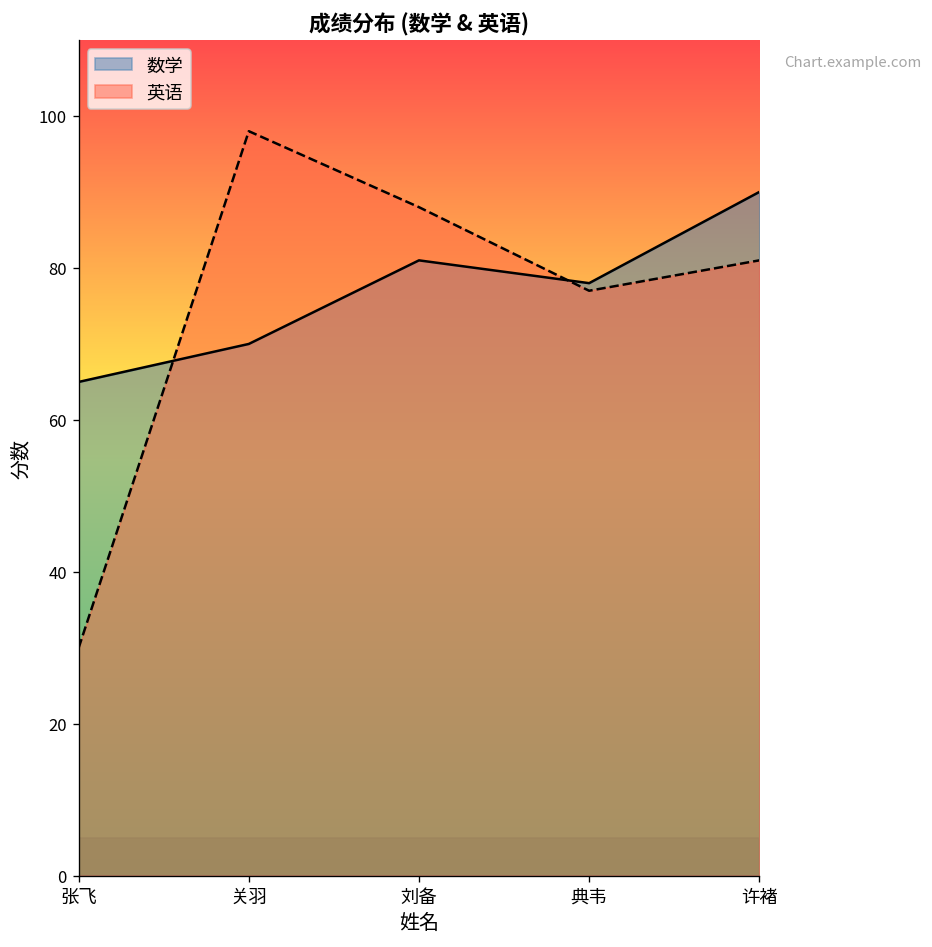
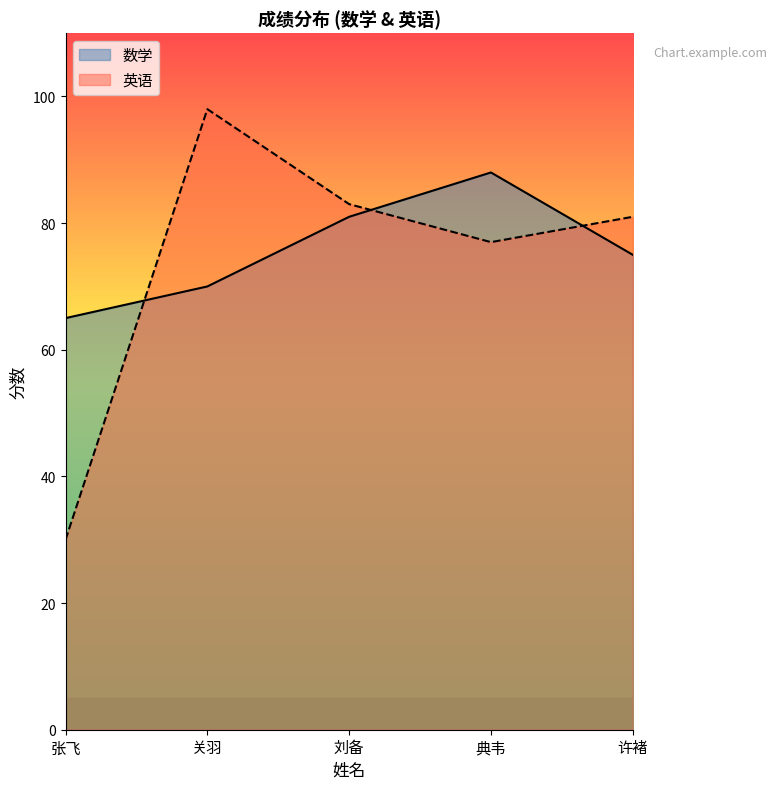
  {
    "数学": {
      "张飞": 65,
      "关羽": 70,
      "刘备": 81,
-     "典韦": 78,
-     "许褚": 90
+     "典韦": 88,
+     "许褚": 75
    },
    "英语": {
      "张飞": 30,
      "关羽": 98,
-     "刘备": 88,
+     "刘备": 83,
      "典韦": 77,
      "许褚": 81
    }
  }
